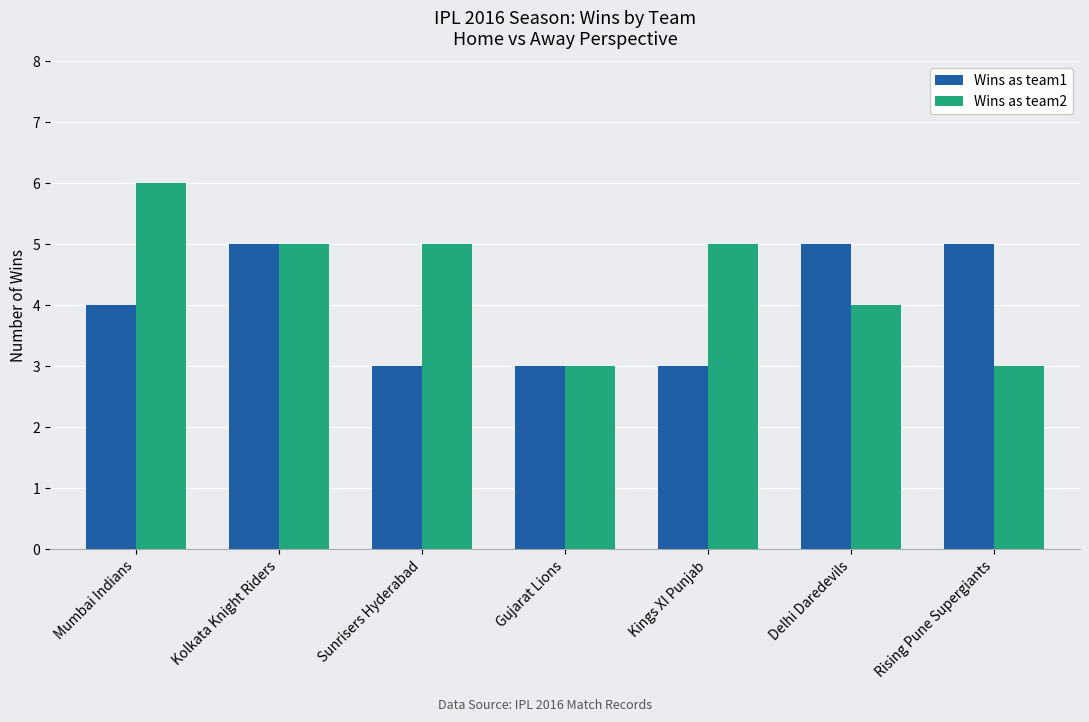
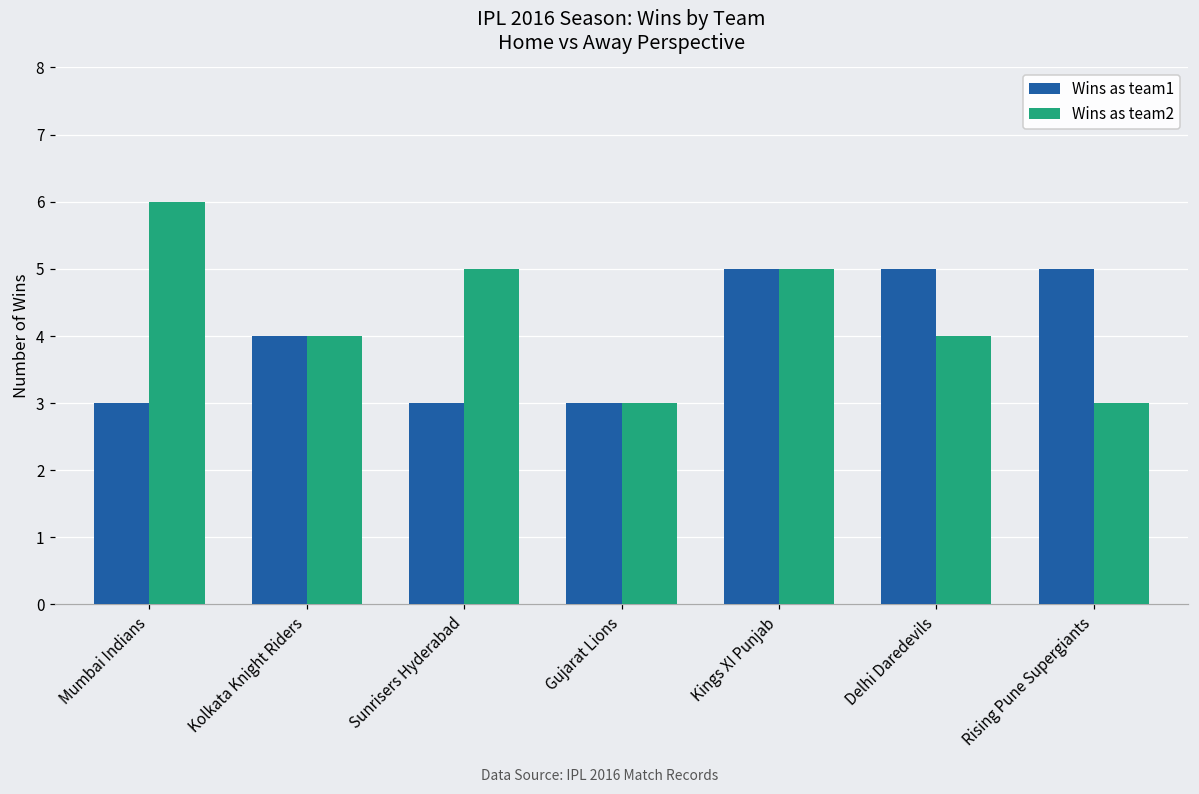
  {
    "Wins as team1": {
-     "Mumbai Indians": 4,
-     "Kolkata Knight Riders": 5,
+     "Mumbai Indians": 3,
+     "Kolkata Knight Riders": 4,
      "Sunrisers Hyderabad": 3,
      "Gujarat Lions": 3,
-     "Kings XI Punjab": 3,
+     "Kings XI Punjab": 5,
      "Delhi Daredevils": 5,
      "Rising Pune Supergiants": 5
    },
    "Wins as team2": {
      "Mumbai Indians": 6,
-     "Kolkata Knight Riders": 5,
+     "Kolkata Knight Riders": 4,
      "Sunrisers Hyderabad": 5,
      "Gujarat Lions": 3,
      "Kings XI Punjab": 5,
      "Delhi Daredevils": 4,
      "Rising Pune Supergiants": 3
    }
  }
